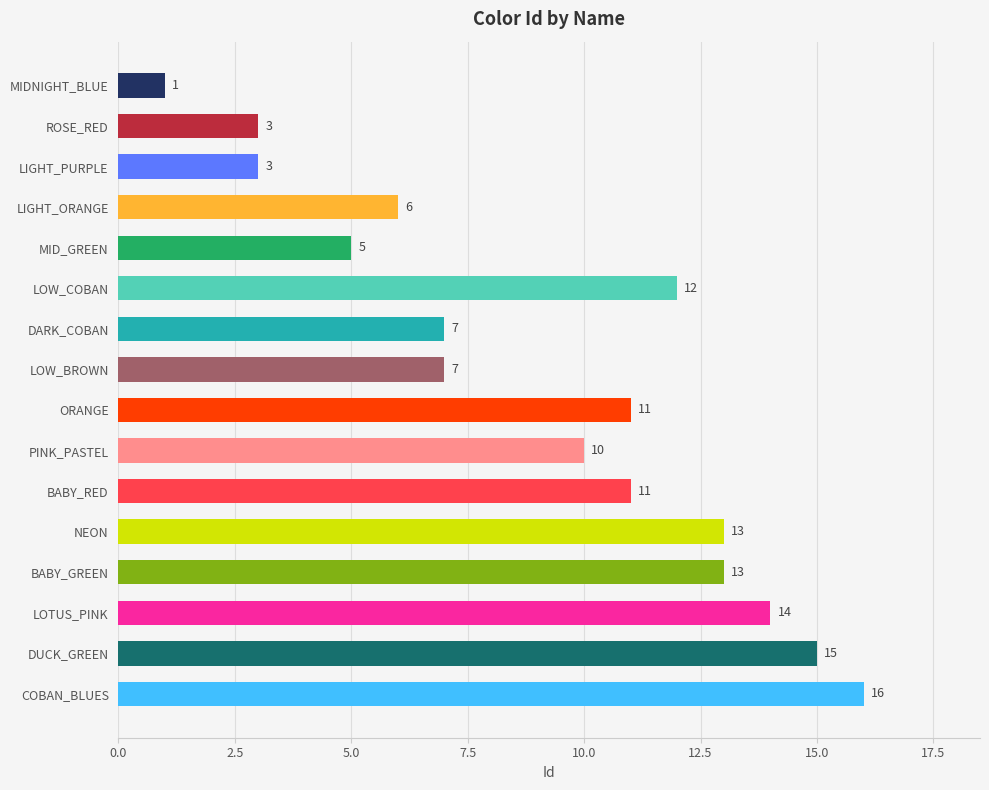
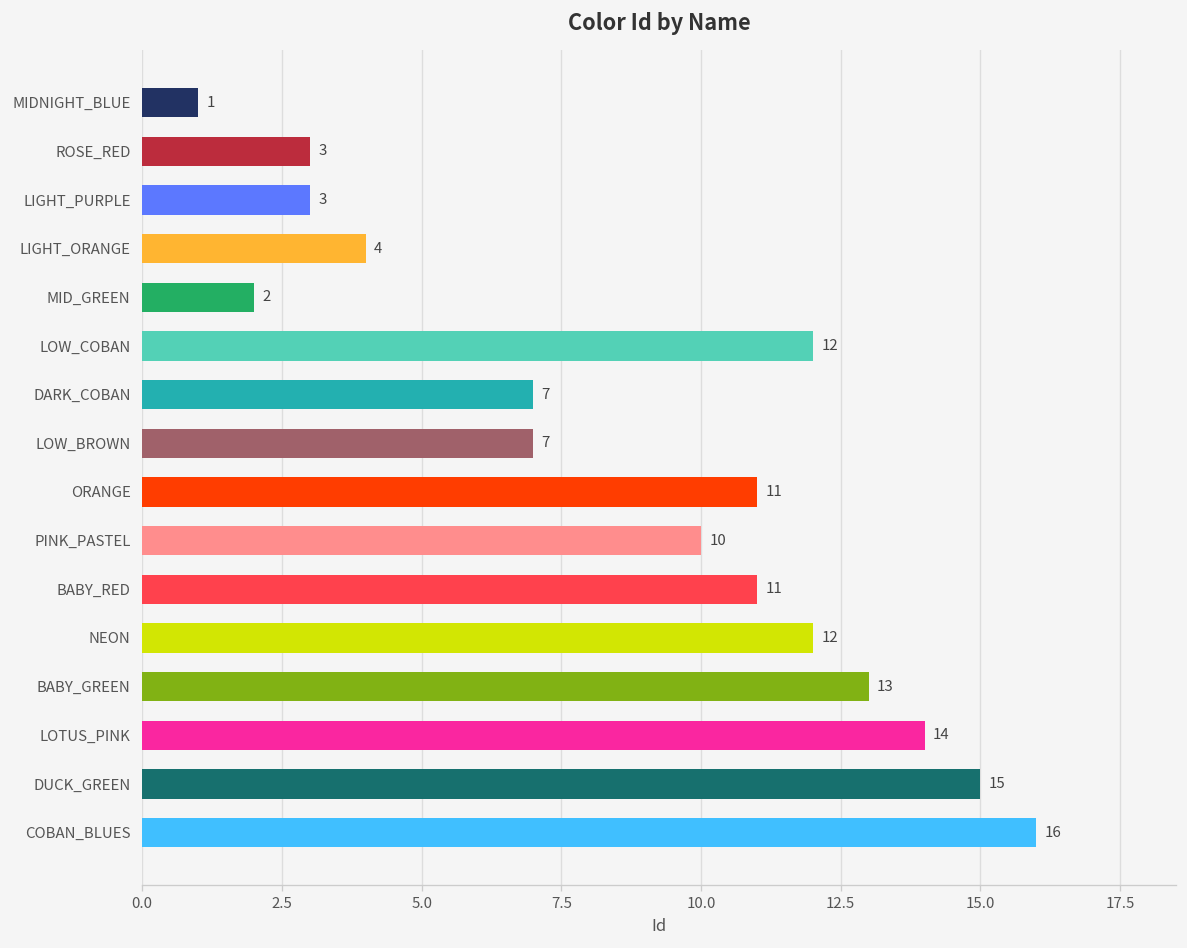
  {
    "MIDNIGHT_BLUE": 1,
    "ROSE_RED": 3,
    "LIGHT_PURPLE": 3,
-   "LIGHT_ORANGE": 6,
-   "MID_GREEN": 5,
+   "LIGHT_ORANGE": 4,
+   "MID_GREEN": 2,
    "LOW_COBAN": 12,
    "DARK_COBAN": 7,
    "LOW_BROWN": 7,
    "ORANGE": 11,
    "PINK_PASTEL": 10,
    "BABY_RED": 11,
-   "NEON": 13,
+   "NEON": 12,
    "BABY_GREEN": 13,
    "LOTUS_PINK": 14,
    "DUCK_GREEN": 15,
    "COBAN_BLUES": 16
  }
